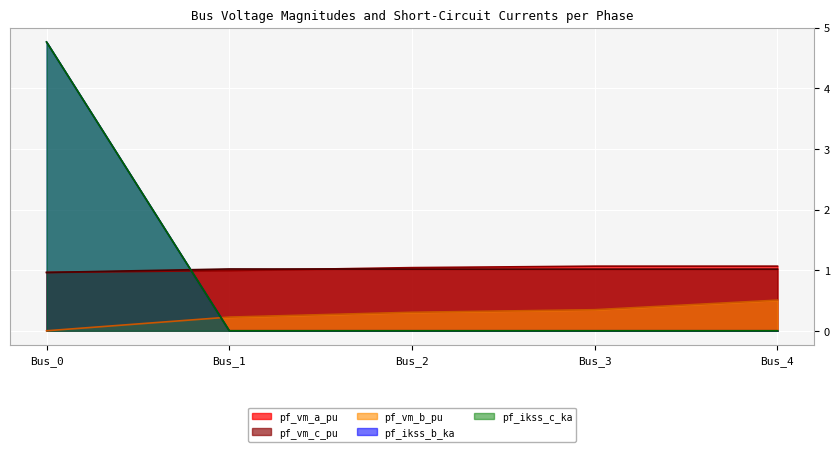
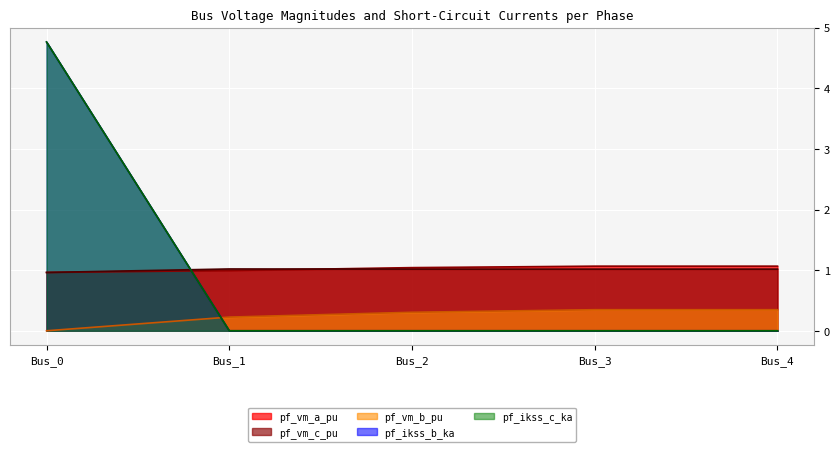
  {
    "pf_vm_a_pu": {
      "Bus_3": 1.1,
      "Bus_4": 1.1
    },
    "pf_vm_c_pu": {
      "Bus_3": 1.0,
      "Bus_4": 1.0
    },
    "pf_vm_b_pu": {
      "Bus_0": 0.0,
      "Bus_1": 0.2,
      "Bus_2": 0.3,
      "Bus_3": 0.3,
-     "Bus_4": 0.5
+     "Bus_4": 0.3
    },
    "pf_ikss_c_ka": {
      "Bus_0": 4.8,
      "Bus_1": 0.0,
      "Bus_2": 0.0,
      "Bus_3": 0.0,
      "Bus_4": 0.0
    }
  }
